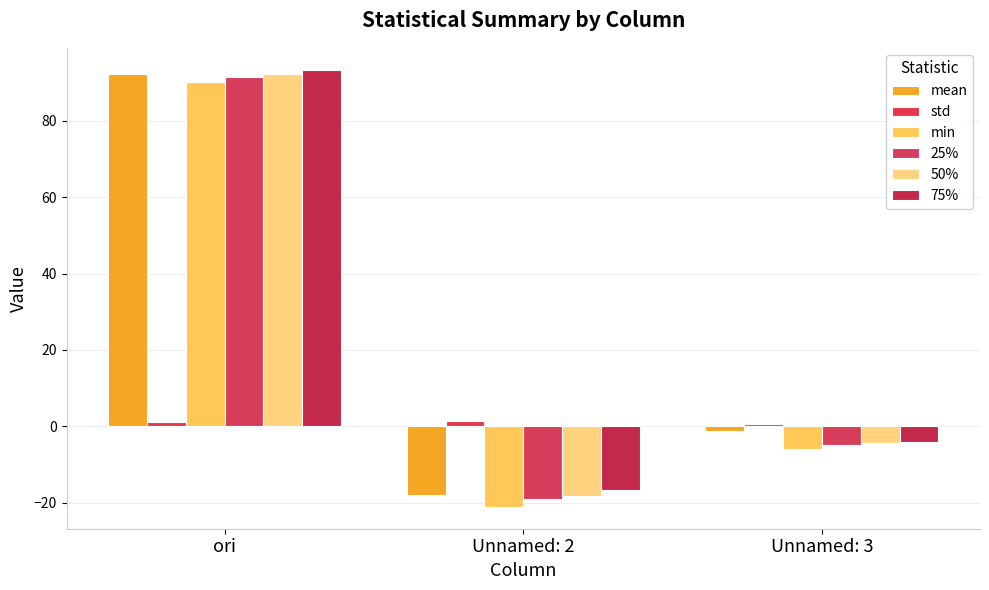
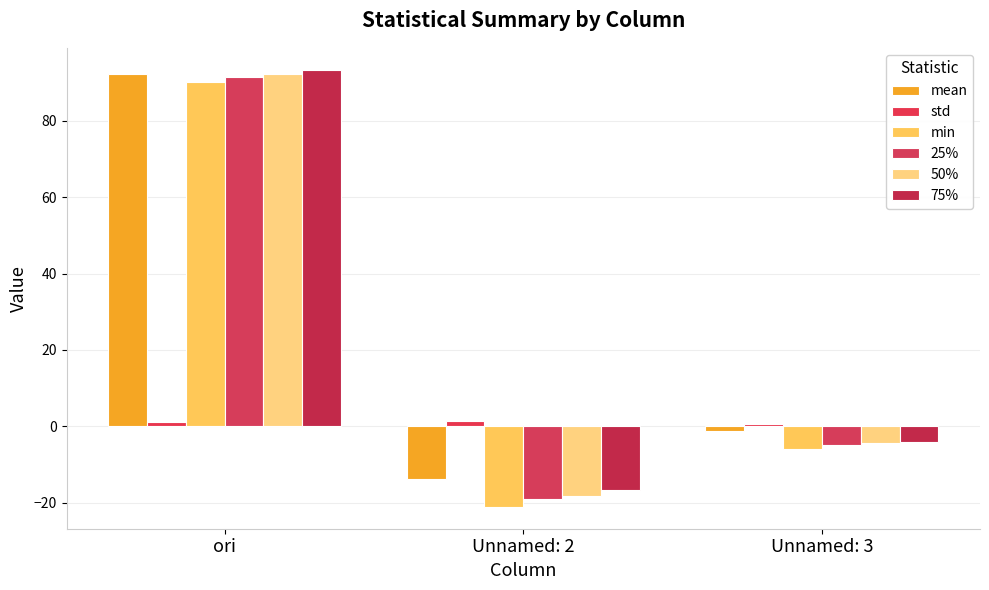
  {
    "mean": {
      "ori": 92,
-     "Unnamed: 2": -18,
+     "Unnamed: 2": -14,
      "Unnamed: 3": -1
    }
  }
